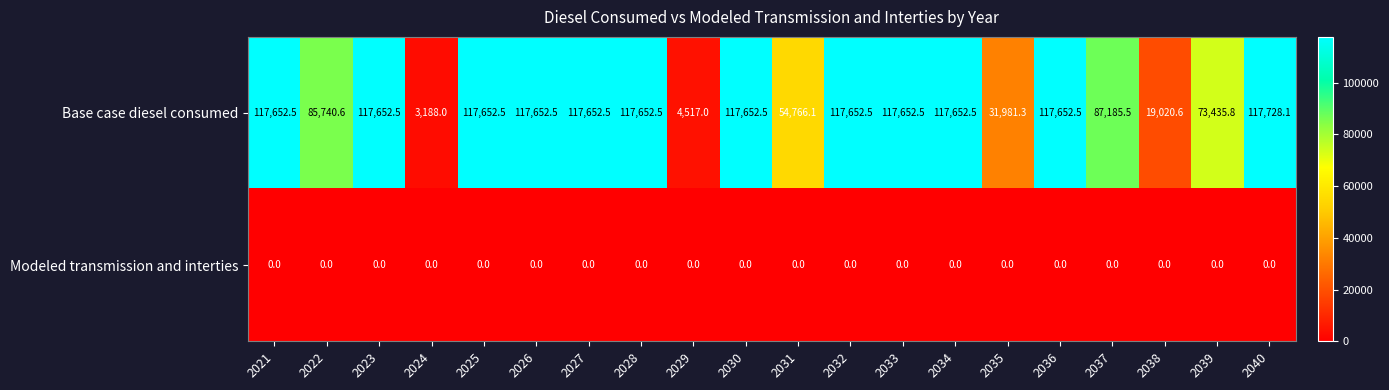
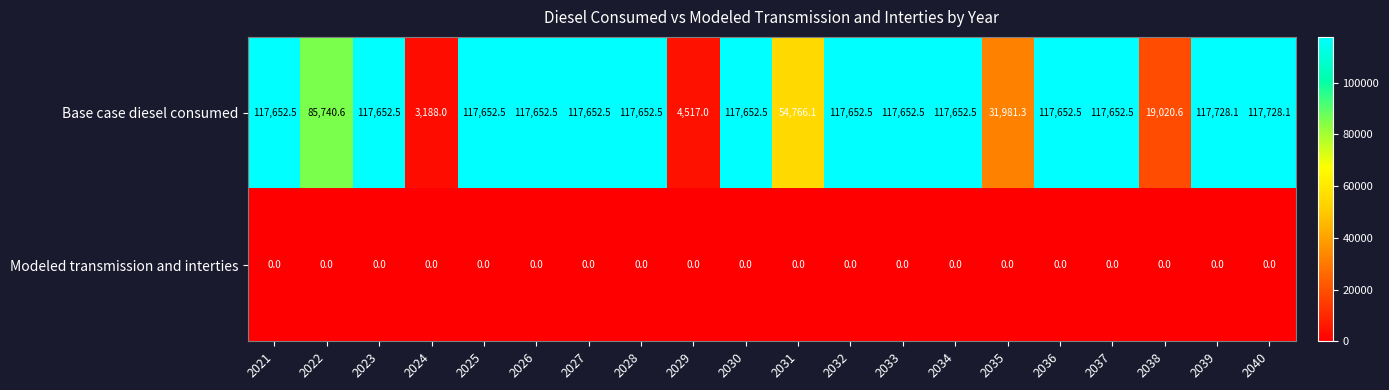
  {
    "Base case diesel consumed": {
      "2021": "117,652.5",
      "2022": "85,740.6",
      "2023": "117,652.5",
      "2024": "3,188.0",
      "2025": "117,652.5",
      "2026": "117,652.5",
      "2027": "117,652.5",
      "2028": "117,652.5",
      "2029": "4,517.0",
      "2030": "117,652.5",
      "2031": "54,766.1",
      "2032": "117,652.5",
      "2033": "117,652.5",
      "2034": "117,652.5",
      "2035": "31,981.3",
      "2036": "117,652.5",
-     "2037": "87,185.5",
+     "2037": "117,652.5",
      "2038": "19,020.6",
-     "2039": "73,435.8",
+     "2039": "117,728.1",
      "2040": "117,728.1"
    },
    "Modeled transmission and interties": {
      "2021": "0.0",
      "2022": "0.0",
      "2023": "0.0",
      "2024": "0.0",
      "2025": "0.0",
      "2026": "0.0",
      "2027": "0.0",
      "2028": "0.0",
      "2029": "0.0",
      "2030": "0.0",
      "2031": "0.0",
      "2032": "0.0",
      "2033": "0.0",
      "2034": "0.0",
      "2035": "0.0",
      "2036": "0.0",
      "2037": "0.0",
      "2038": "0.0",
      "2039": "0.0",
      "2040": "0.0"
    }
  }
